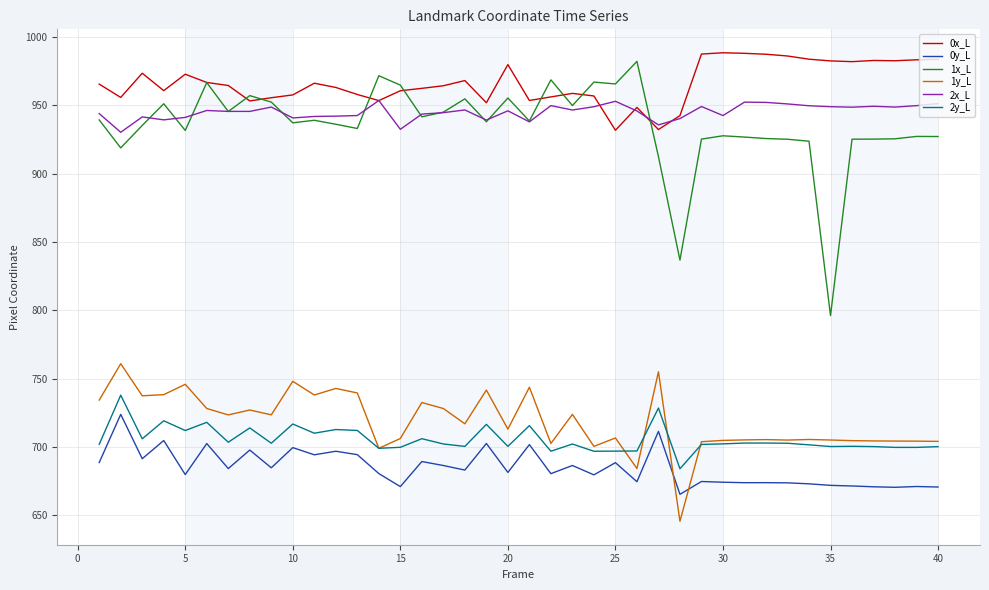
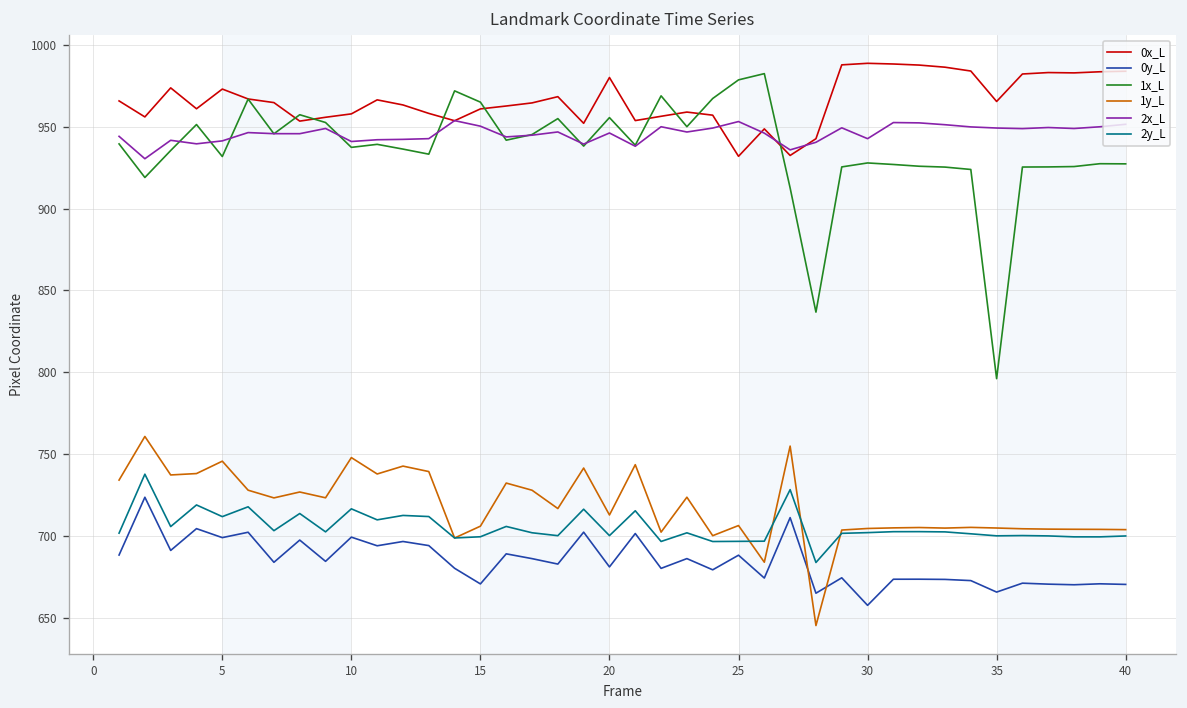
  {
    "0x_L": {
      "5": 973,
      "10": 958,
      "15": 961,
      "20": 980,
      "25": 932,
      "30": 989,
-     "35": 983
+     "35": 965
    },
    "0y_L": {
-     "5": 680,
+     "5": 699,
      "10": 700,
      "15": 671,
      "20": 681,
      "25": 689,
-     "30": 674,
-     "35": 672,
+     "30": 658,
+     "35": 666,
      "40": 671
    },
    "1x_L": {
      "5": 932,
      "10": 937,
      "15": 965,
      "20": 955,
-     "25": 966,
+     "25": 978,
      "30": 928,
      "35": 796,
      "40": 927
    },
    "1y_L": {
      "5": 746,
      "10": 748,
      "15": 706,
      "20": 713,
      "25": 707,
      "30": 705,
      "35": 705,
      "40": 704
    },
    "2x_L": {
      "5": 941,
      "10": 941,
-     "15": 933,
+     "15": 950,
      "20": 946,
      "25": 953,
      "30": 943,
      "35": 949
    },
    "2y_L": {
      "5": 712,
      "10": 717,
      "15": 700,
      "20": 701,
      "25": 697,
      "30": 702,
      "35": 700,
      "40": 700
    }
  }
